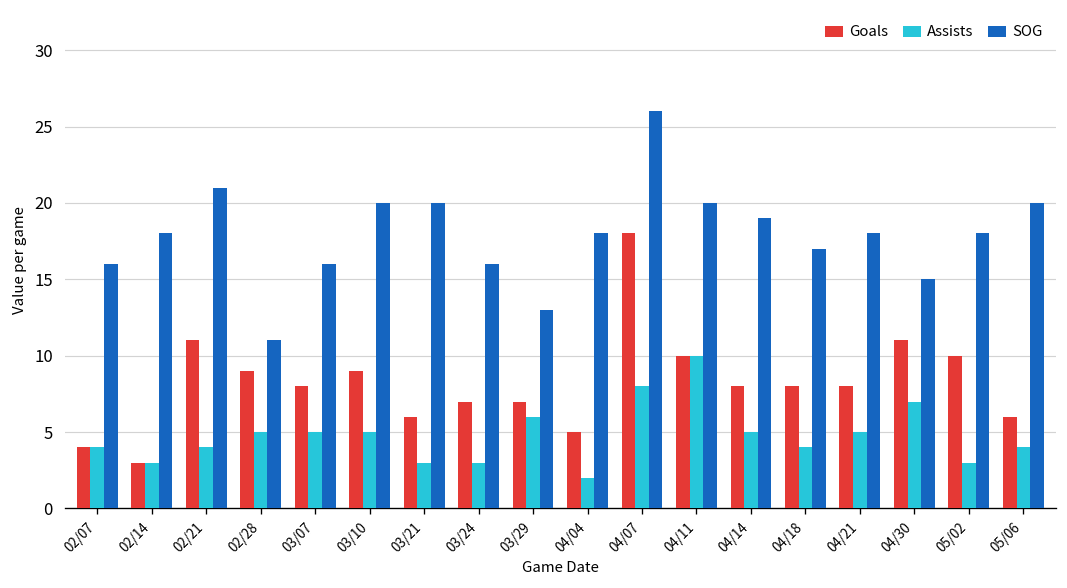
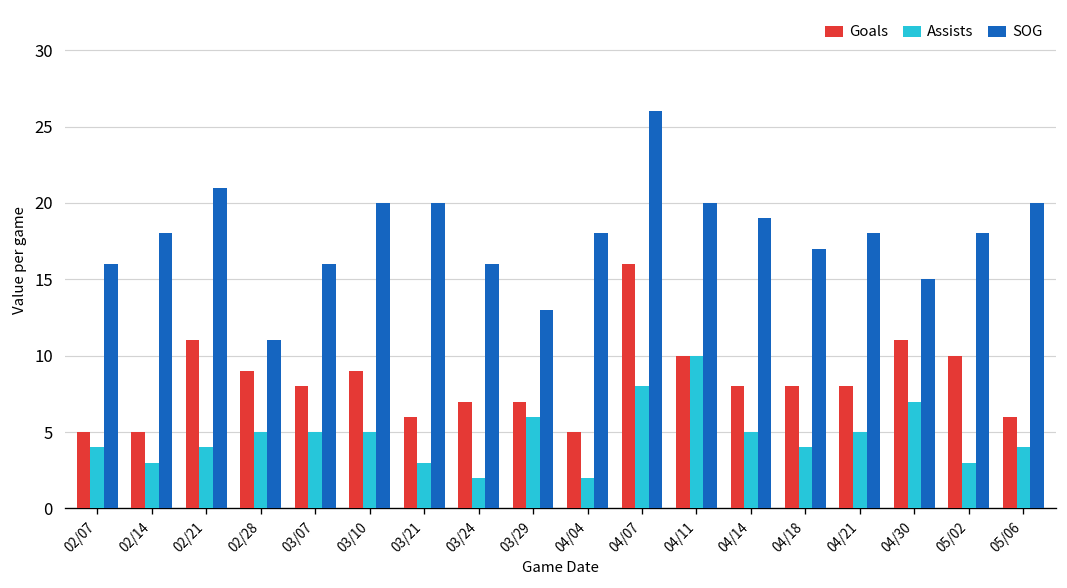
  {
    "Goals": {
-     "02/07": 4,
-     "02/14": 3,
+     "02/07": 5,
+     "02/14": 5,
      "02/21": 11,
      "02/28": 9,
      "03/07": 8,
      "03/10": 9,
      "03/21": 6,
      "03/24": 7,
      "03/29": 7,
      "04/04": 5,
-     "04/07": 18,
+     "04/07": 16,
      "04/11": 10,
      "04/14": 8,
      "04/18": 8,
      "04/21": 8,
      "04/30": 11,
      "05/02": 10,
      "05/06": 6
    },
    "Assists": {
      "02/07": 4,
      "02/14": 3,
      "02/21": 4,
      "02/28": 5,
      "03/07": 5,
      "03/10": 5,
      "03/21": 3,
-     "03/24": 3,
+     "03/24": 2,
      "03/29": 6,
      "04/04": 2,
      "04/07": 8,
      "04/11": 10,
      "04/14": 5,
      "04/18": 4,
      "04/21": 5,
      "04/30": 7,
      "05/02": 3,
      "05/06": 4
    },
    "SOG": {
      "02/07": 16,
      "02/14": 18,
      "02/21": 21,
      "02/28": 11,
      "03/07": 16,
      "03/10": 20,
      "03/21": 20,
      "03/24": 16,
      "03/29": 13,
      "04/04": 18,
      "04/07": 26,
      "04/11": 20,
      "04/14": 19,
      "04/18": 17,
      "04/21": 18,
      "04/30": 15,
      "05/02": 18,
      "05/06": 20
    }
  }
